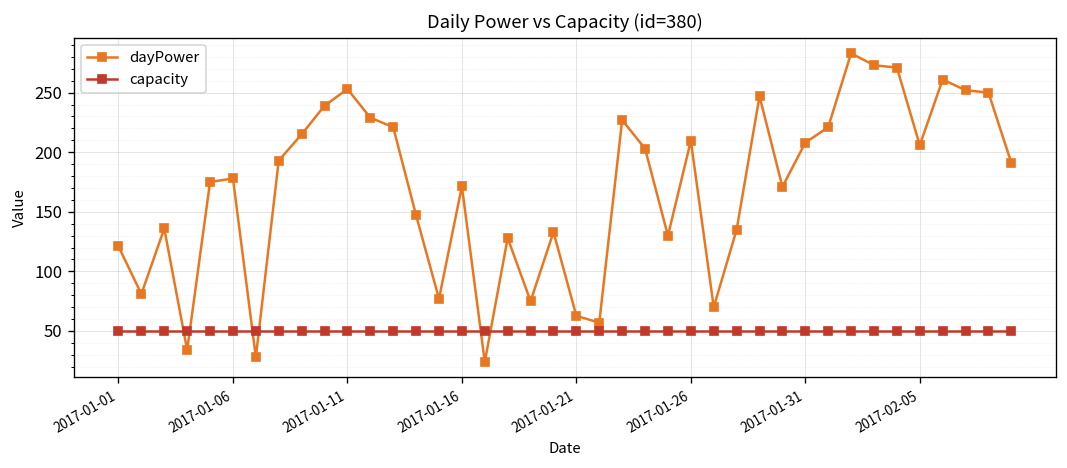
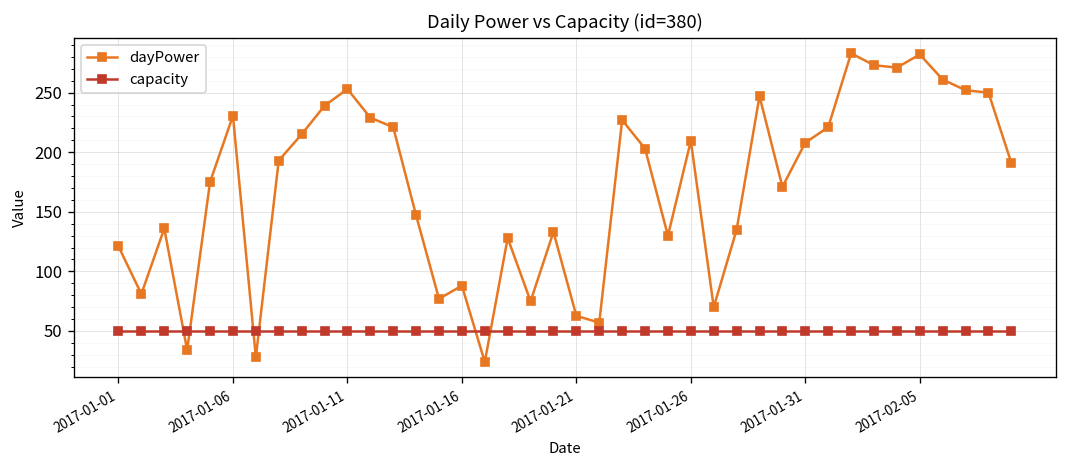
  {
    "dayPower": {
      "2017-01-01": 120,
-     "2017-01-06": 180,
+     "2017-01-06": 230,
      "2017-01-11": 250,
-     "2017-01-16": 170,
+     "2017-01-16": 90,
      "2017-01-21": 60,
      "2017-01-26": 210,
      "2017-01-31": 210,
-     "2017-02-05": 210
+     "2017-02-05": 280
    },
    "capacity": {
      "2017-01-01": 50,
      "2017-01-06": 50,
      "2017-01-11": 50,
      "2017-01-16": 50,
      "2017-01-21": 50,
      "2017-01-26": 50,
      "2017-01-31": 50,
      "2017-02-05": 50
    }
  }
